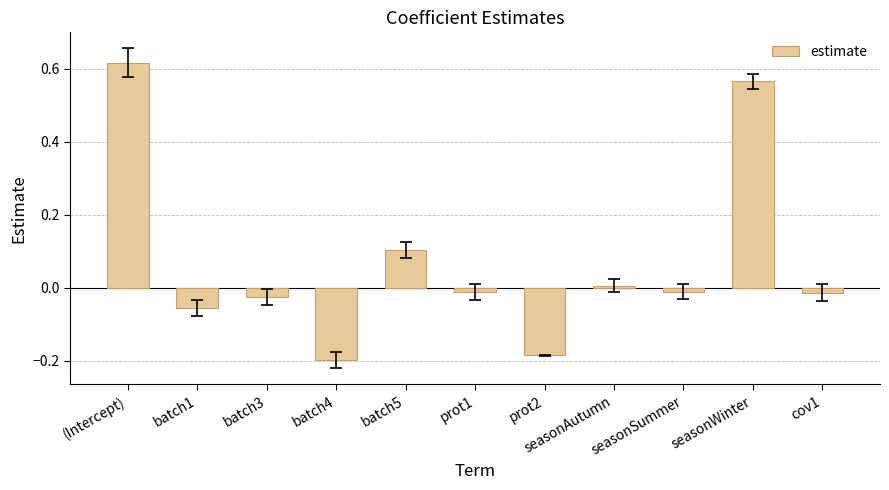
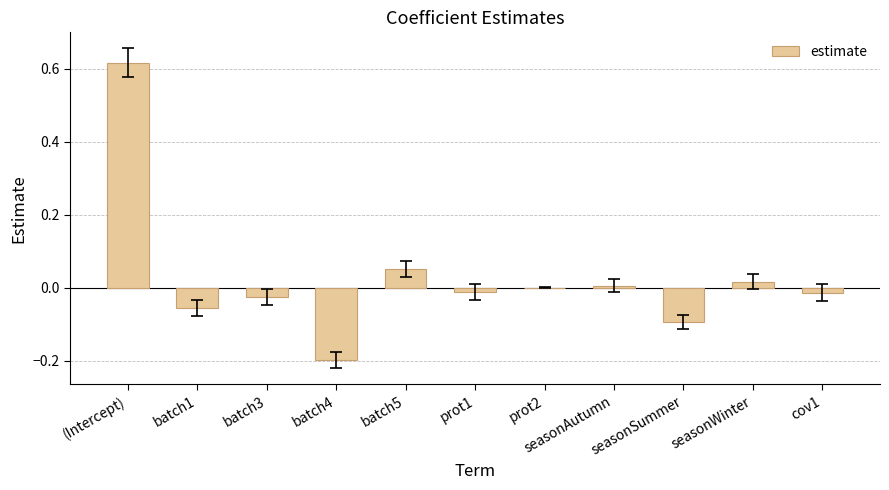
  {
    "estimate": {
      "(Intercept)": 0.62,
      "batch1": -0.06,
      "batch3": -0.03,
      "batch4": -0.20,
-     "batch5": 0.10,
+     "batch5": 0.05,
      "prot1": -0.01,
-     "prot2": -0.19,
-     "seasonSummer": -0.01,
-     "seasonWinter": 0.57,
+     "prot2": 0.00,
+     "seasonSummer": -0.09,
+     "seasonWinter": 0.02,
      "cov1": -0.01
    }
  }
